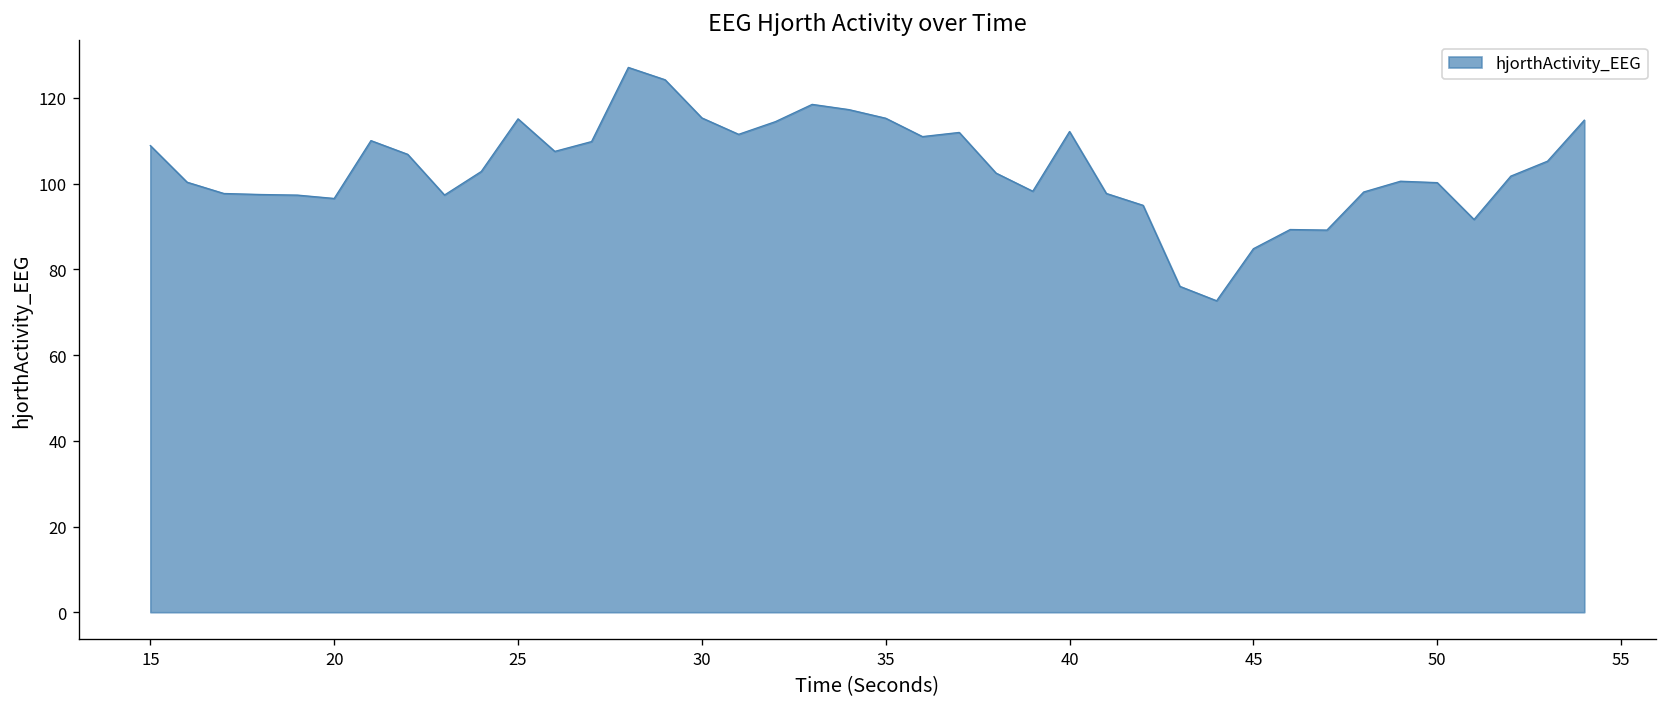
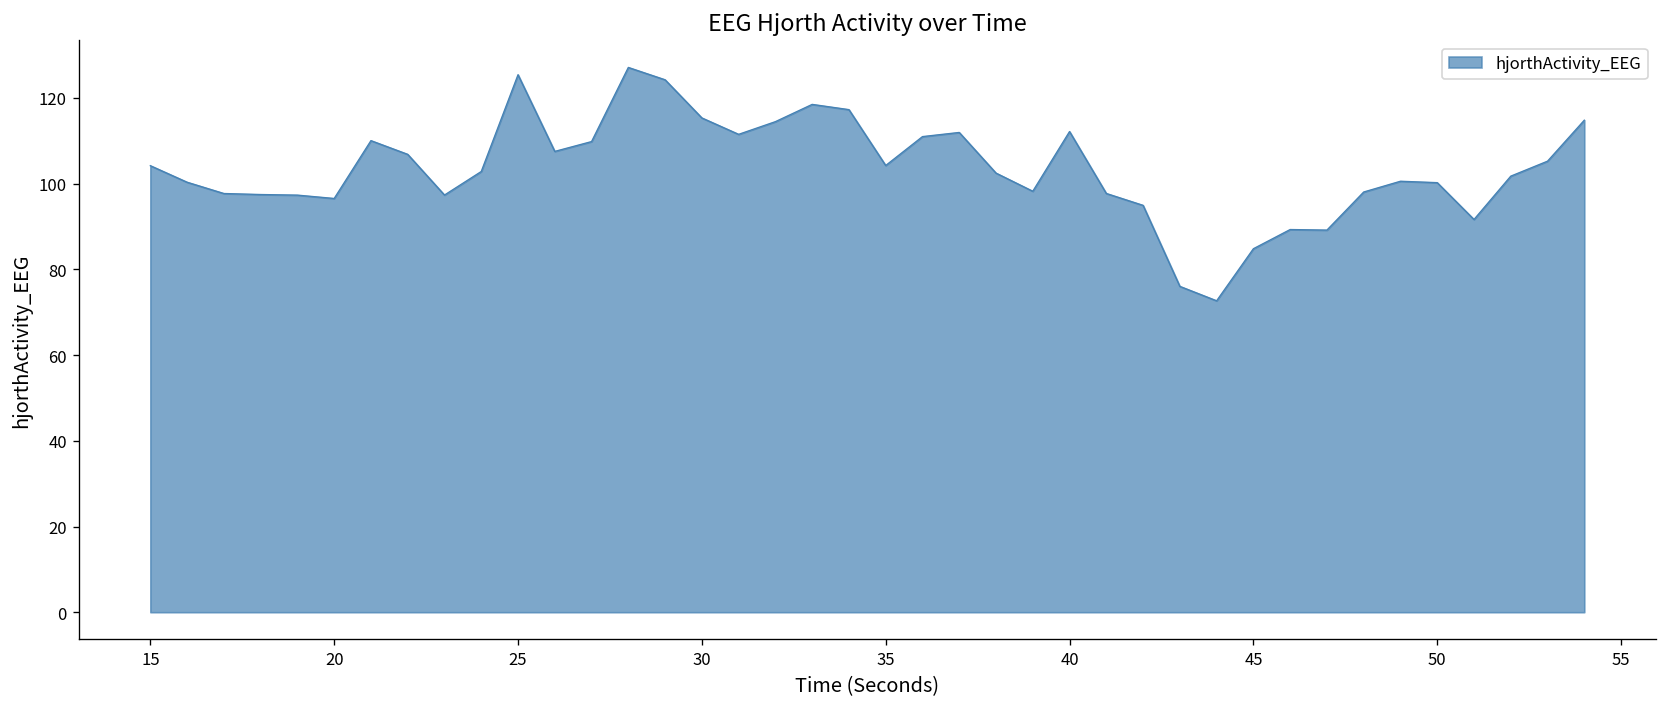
  {
-   "15": 109,
+   "15": 104,
    "20": 97,
-   "25": 115,
+   "25": 125,
    "30": 115,
-   "35": 115,
+   "35": 104,
    "40": 112,
    "45": 85,
    "50": 100
  }
